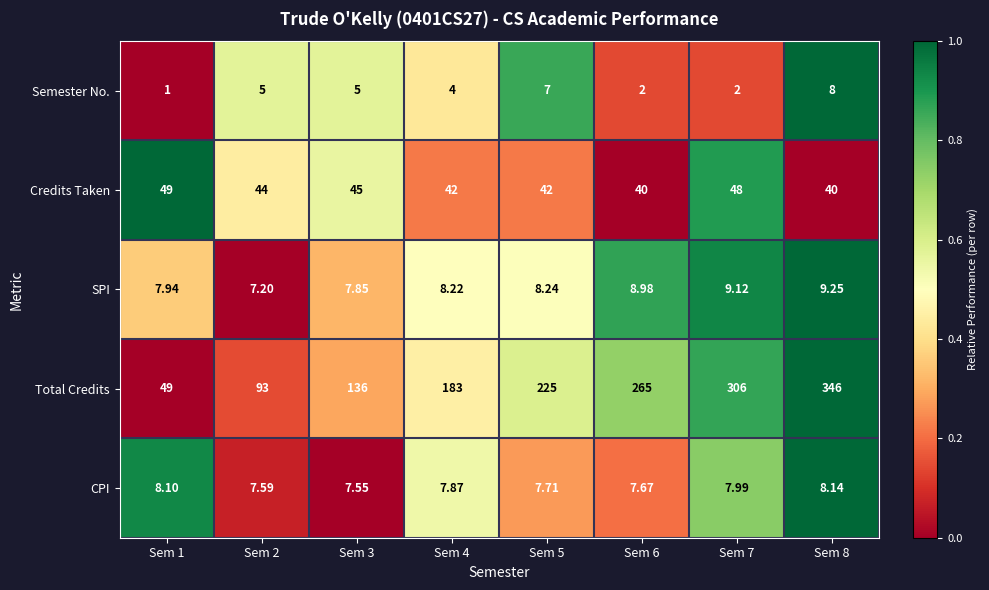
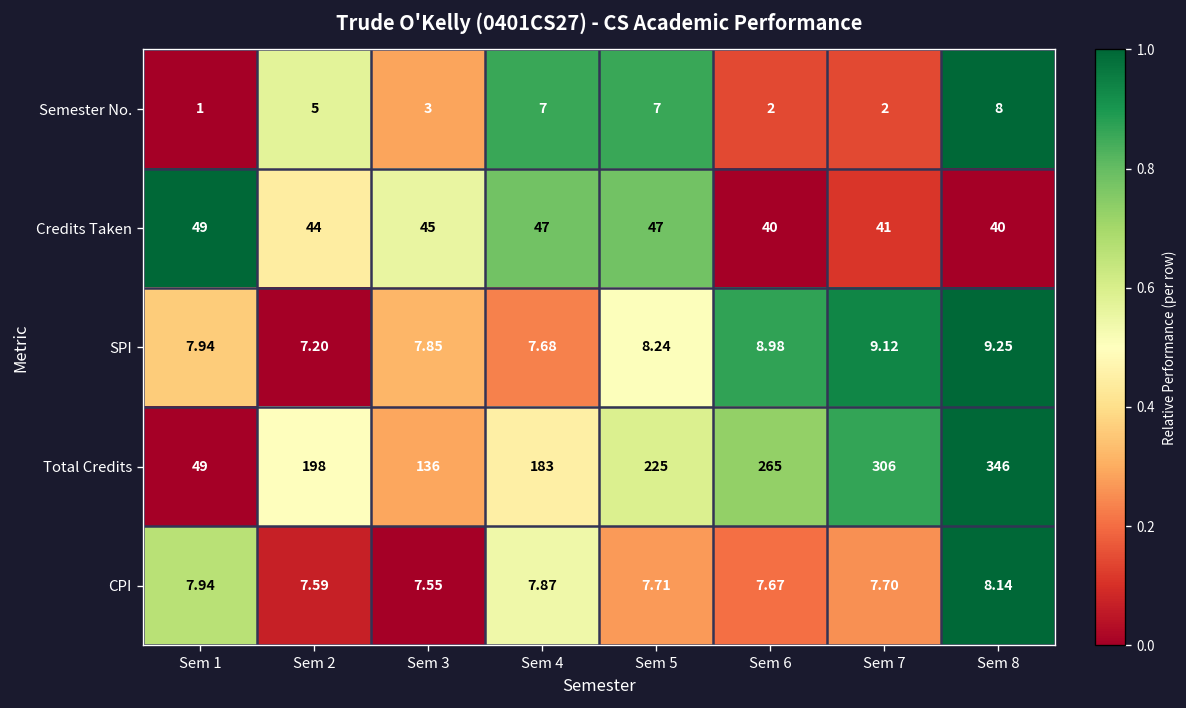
  {
    "Semester No.": {
      "Sem 1": 1,
      "Sem 2": 5,
-     "Sem 3": 5,
-     "Sem 4": 4,
+     "Sem 3": 3,
+     "Sem 4": 7,
      "Sem 5": 7,
      "Sem 6": 2,
      "Sem 7": 2,
      "Sem 8": 8
    },
    "Credits Taken": {
      "Sem 1": 49,
      "Sem 2": 44,
      "Sem 3": 45,
-     "Sem 4": 42,
-     "Sem 5": 42,
+     "Sem 4": 47,
+     "Sem 5": 47,
      "Sem 6": 40,
-     "Sem 7": 48,
+     "Sem 7": 41,
      "Sem 8": 40
    },
    "SPI": {
      "Sem 1": 7.94,
      "Sem 2": 7.20,
      "Sem 3": 7.85,
-     "Sem 4": 8.22,
+     "Sem 4": 7.68,
      "Sem 5": 8.24,
      "Sem 6": 8.98,
      "Sem 7": 9.12,
      "Sem 8": 9.25
    },
    "Total Credits": {
      "Sem 1": 49,
-     "Sem 2": 93,
+     "Sem 2": 198,
      "Sem 3": 136,
      "Sem 4": 183,
      "Sem 5": 225,
      "Sem 6": 265,
      "Sem 7": 306,
      "Sem 8": 346
    },
    "CPI": {
-     "Sem 1": 8.10,
+     "Sem 1": 7.94,
      "Sem 2": 7.59,
      "Sem 3": 7.55,
      "Sem 4": 7.87,
      "Sem 5": 7.71,
      "Sem 6": 7.67,
-     "Sem 7": 7.99,
+     "Sem 7": 7.70,
      "Sem 8": 8.14
    }
  }
